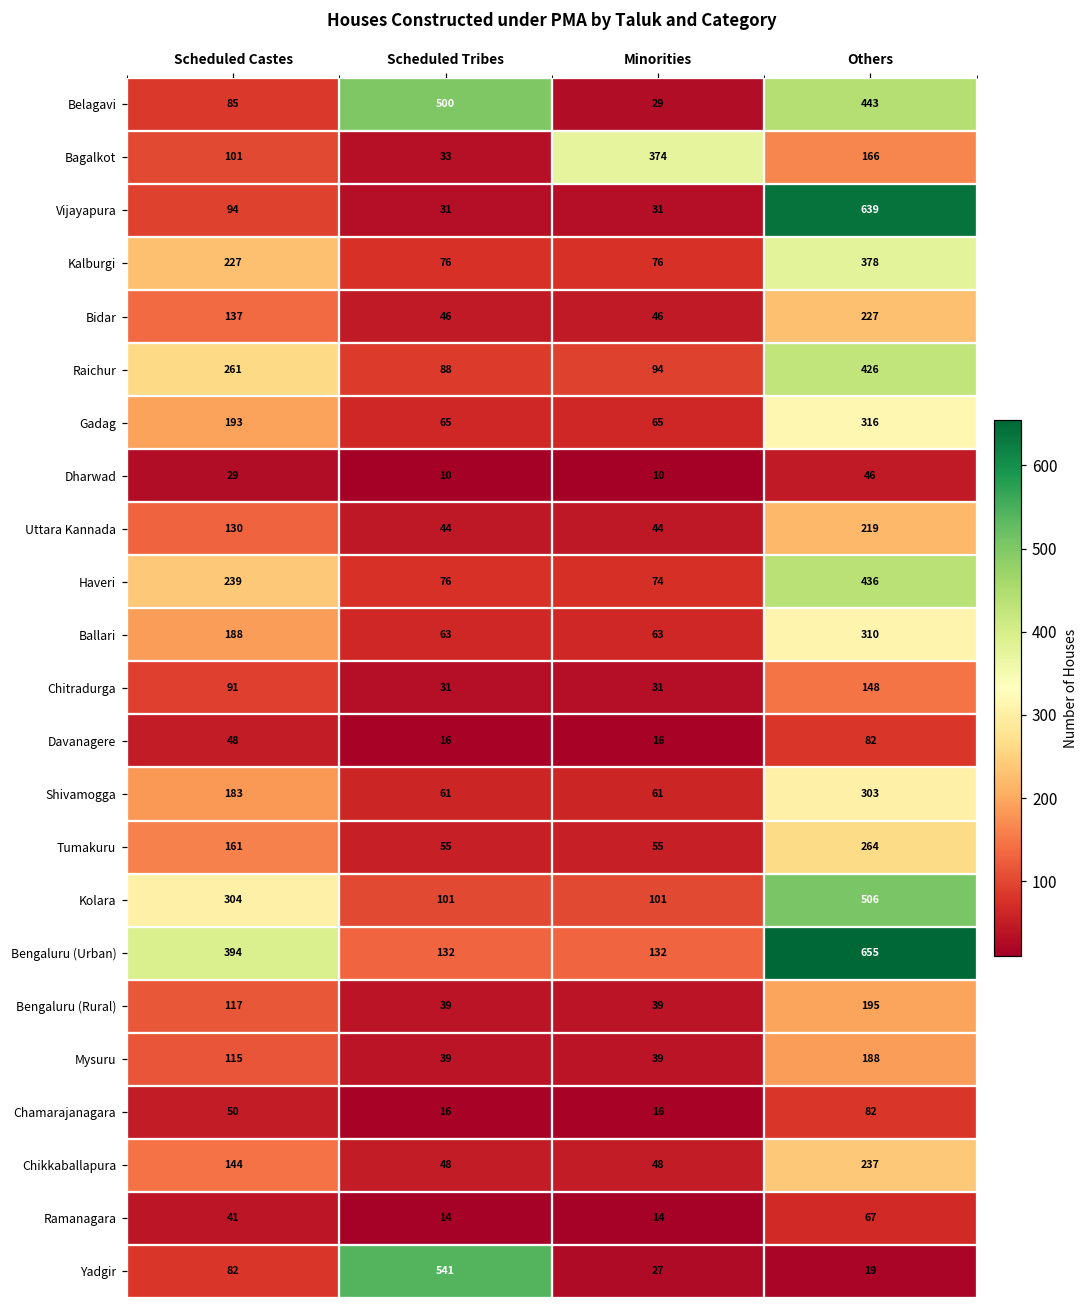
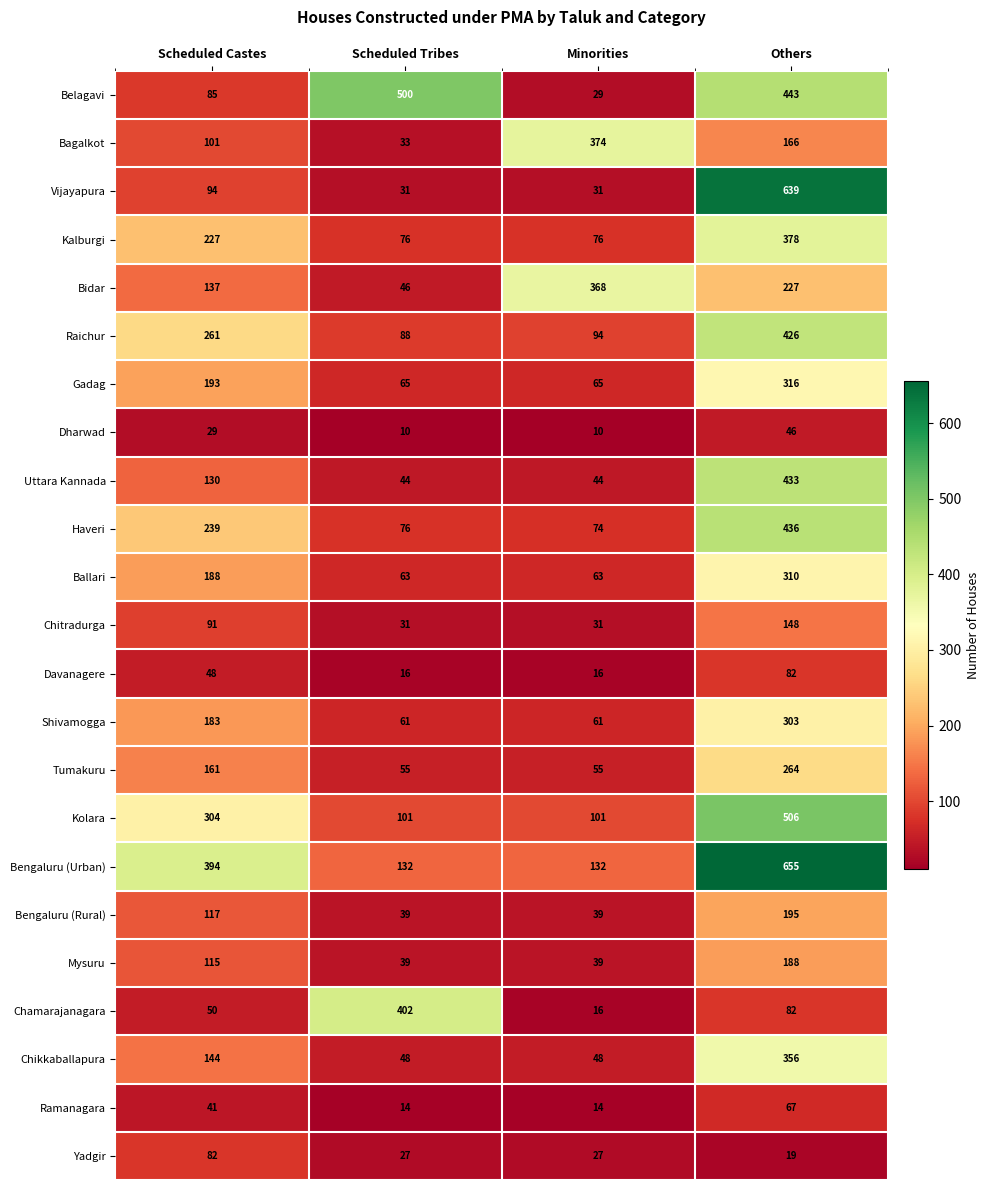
  {
    "Belagavi": {
      "Scheduled Castes": 85,
      "Scheduled Tribes": 500,
      "Minorities": 29,
      "Others": 443
    },
    "Bagalkot": {
      "Scheduled Castes": 101,
      "Scheduled Tribes": 33,
      "Minorities": 374,
      "Others": 166
    },
    "Vijayapura": {
      "Scheduled Castes": 94,
      "Scheduled Tribes": 31,
      "Minorities": 31,
      "Others": 639
    },
    "Kalburgi": {
      "Scheduled Castes": 227,
      "Scheduled Tribes": 76,
      "Minorities": 76,
      "Others": 378
    },
    "Bidar": {
      "Scheduled Castes": 137,
      "Scheduled Tribes": 46,
-     "Minorities": 46,
+     "Minorities": 368,
      "Others": 227
    },
    "Raichur": {
      "Scheduled Castes": 261,
      "Scheduled Tribes": 88,
      "Minorities": 94,
      "Others": 426
    },
    "Gadag": {
      "Scheduled Castes": 193,
      "Scheduled Tribes": 65,
      "Minorities": 65,
      "Others": 316
    },
    "Dharwad": {
      "Scheduled Castes": 29,
      "Scheduled Tribes": 10,
      "Minorities": 10,
      "Others": 46
    },
    "Uttara Kannada": {
      "Scheduled Castes": 130,
      "Scheduled Tribes": 44,
      "Minorities": 44,
-     "Others": 219
+     "Others": 433
    },
    "Haveri": {
      "Scheduled Castes": 239,
      "Scheduled Tribes": 76,
      "Minorities": 74,
      "Others": 436
    },
    "Ballari": {
      "Scheduled Castes": 188,
      "Scheduled Tribes": 63,
      "Minorities": 63,
      "Others": 310
    },
    "Chitradurga": {
      "Scheduled Castes": 91,
      "Scheduled Tribes": 31,
      "Minorities": 31,
      "Others": 148
    },
    "Davanagere": {
      "Scheduled Castes": 48,
      "Scheduled Tribes": 16,
      "Minorities": 16,
      "Others": 82
    },
    "Shivamogga": {
      "Scheduled Castes": 183,
      "Scheduled Tribes": 61,
      "Minorities": 61,
      "Others": 303
    },
    "Tumakuru": {
      "Scheduled Castes": 161,
      "Scheduled Tribes": 55,
      "Minorities": 55,
      "Others": 264
    },
    "Kolara": {
      "Scheduled Castes": 304,
      "Scheduled Tribes": 101,
      "Minorities": 101,
      "Others": 506
    },
    "Bengaluru (Urban)": {
      "Scheduled Castes": 394,
      "Scheduled Tribes": 132,
      "Minorities": 132,
      "Others": 655
    },
    "Bengaluru (Rural)": {
      "Scheduled Castes": 117,
      "Scheduled Tribes": 39,
      "Minorities": 39,
      "Others": 195
    },
    "Mysuru": {
      "Scheduled Castes": 115,
      "Scheduled Tribes": 39,
      "Minorities": 39,
      "Others": 188
    },
    "Chamarajanagara": {
      "Scheduled Castes": 50,
-     "Scheduled Tribes": 16,
+     "Scheduled Tribes": 402,
      "Minorities": 16,
      "Others": 82
    },
    "Chikkaballapura": {
      "Scheduled Castes": 144,
      "Scheduled Tribes": 48,
      "Minorities": 48,
-     "Others": 237
+     "Others": 356
    },
    "Ramanagara": {
      "Scheduled Castes": 41,
      "Scheduled Tribes": 14,
      "Minorities": 14,
      "Others": 67
    },
    "Yadgir": {
      "Scheduled Castes": 82,
-     "Scheduled Tribes": 541,
+     "Scheduled Tribes": 27,
      "Minorities": 27,
      "Others": 19
    }
  }
